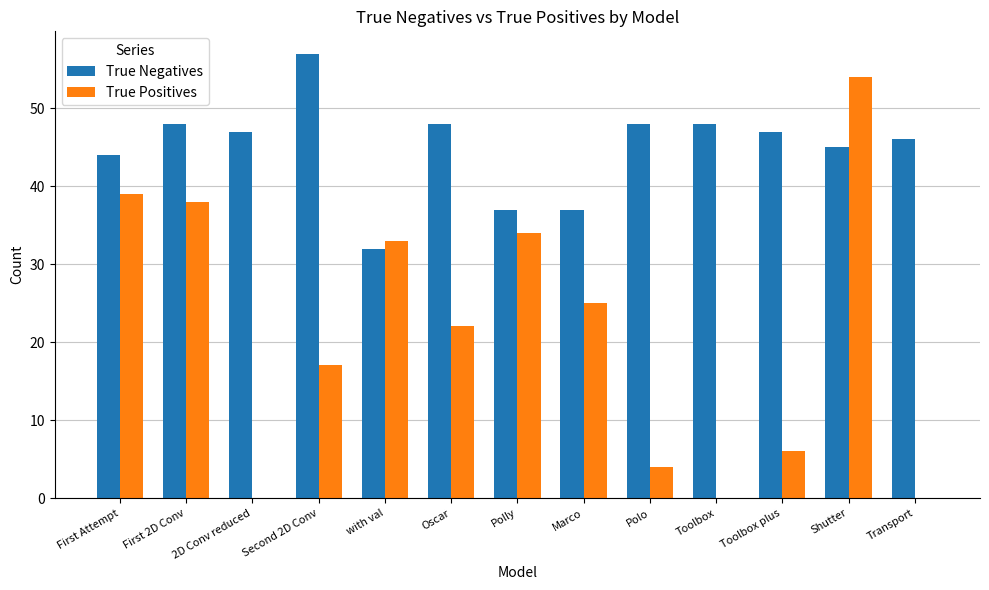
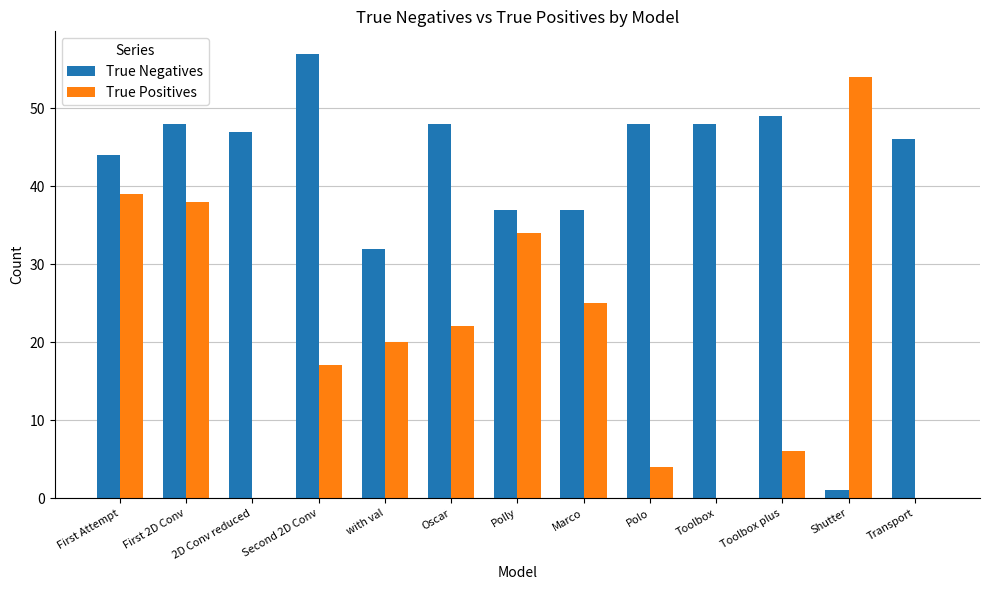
  {
    "True Negatives": {
      "First Attempt": 44,
      "First 2D Conv": 48,
      "2D Conv reduced": 47,
      "Second 2D Conv": 57,
      "with val": 32,
      "Oscar": 48,
      "Polly": 37,
      "Marco": 37,
      "Polo": 48,
      "Toolbox": 48,
-     "Toolbox plus": 47,
-     "Shutter": 45,
+     "Toolbox plus": 49,
+     "Shutter": 1,
      "Transport": 46
    },
    "True Positives": {
      "First Attempt": 39,
      "First 2D Conv": 38,
      "2D Conv reduced": 0,
      "Second 2D Conv": 17,
-     "with val": 33,
+     "with val": 20,
      "Oscar": 22,
      "Polly": 34,
      "Marco": 25,
      "Polo": 4,
      "Toolbox": 0,
      "Toolbox plus": 6,
      "Shutter": 54,
      "Transport": 0
    }
  }
